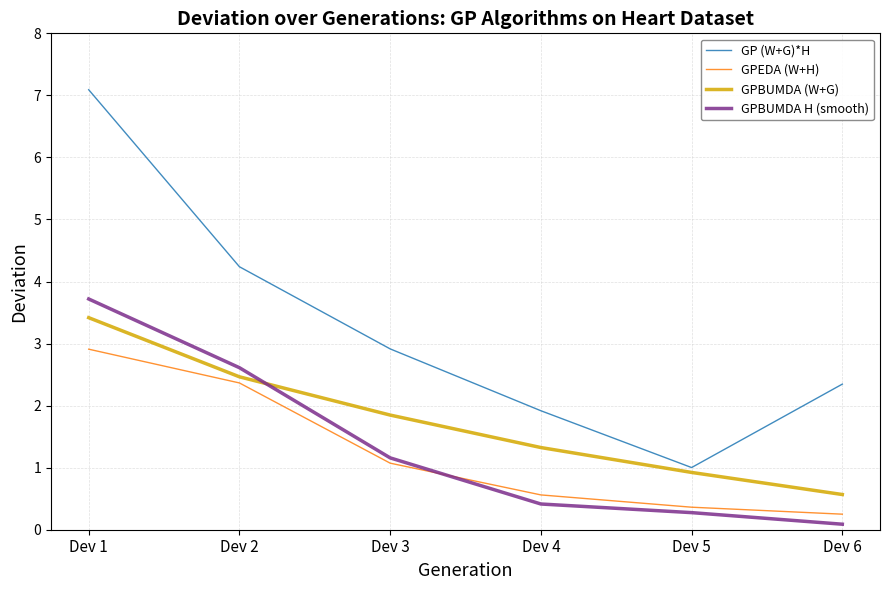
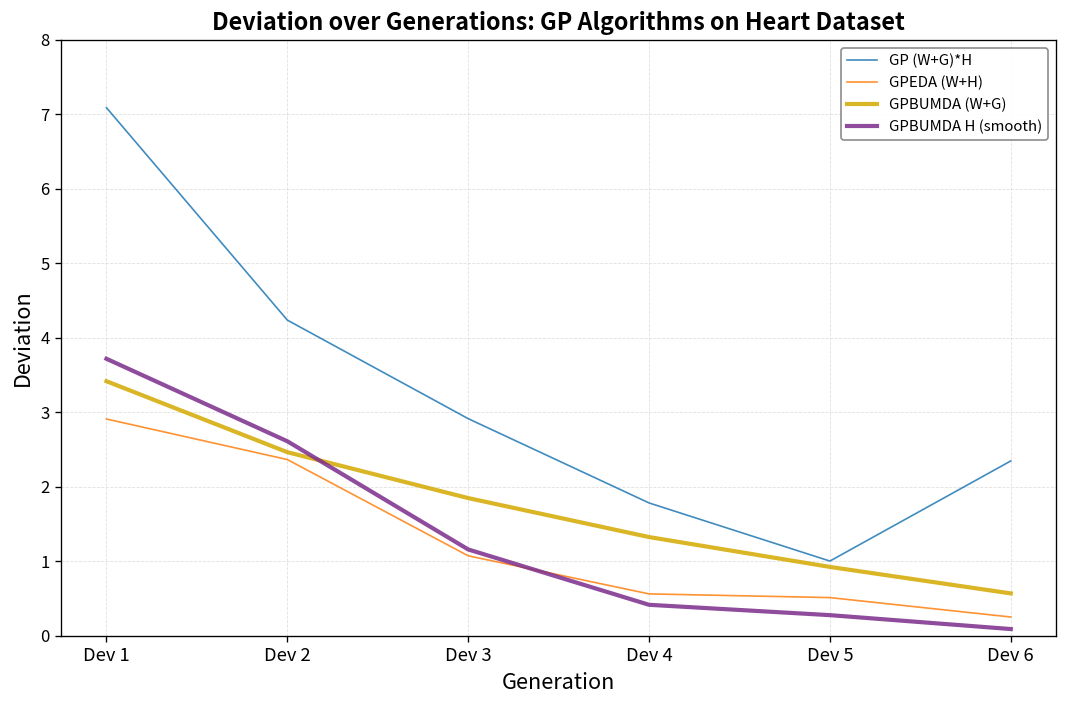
  {
    "GP (W+G)*H": {
      "Dev 1": 7.1,
      "Dev 2": 4.2,
      "Dev 3": 2.9,
-     "Dev 4": 1.9,
+     "Dev 4": 1.8,
      "Dev 5": 1.0,
      "Dev 6": 2.3
    },
    "GPEDA (W+H)": {
      "Dev 1": 2.9,
      "Dev 2": 2.4,
      "Dev 3": 1.1,
      "Dev 4": 0.6,
-     "Dev 5": 0.4,
+     "Dev 5": 0.5,
      "Dev 6": 0.3
    },
    "GPBUMDA (W+G)": {
      "Dev 1": 3.4,
      "Dev 2": 2.5,
      "Dev 3": 1.8,
      "Dev 4": 1.3,
      "Dev 5": 0.9,
      "Dev 6": 0.6
    },
    "GPBUMDA H (smooth)": {
      "Dev 1": 3.7,
      "Dev 2": 2.6,
      "Dev 3": 1.2,
      "Dev 4": 0.4,
      "Dev 5": 0.3,
      "Dev 6": 0.1
    }
  }
